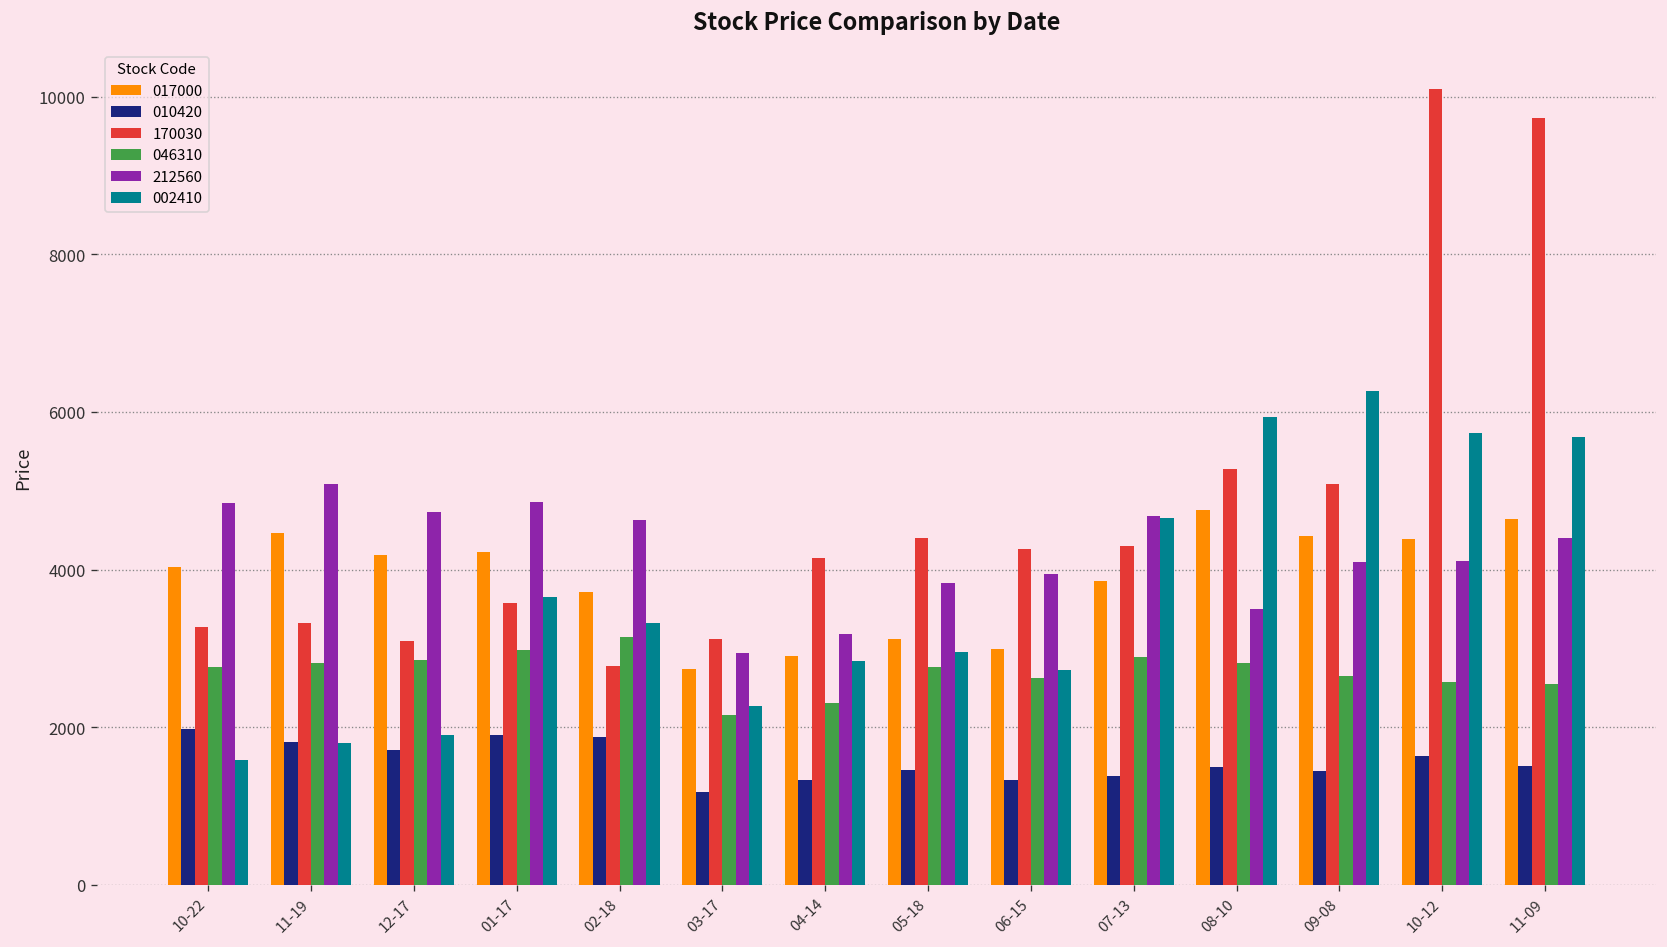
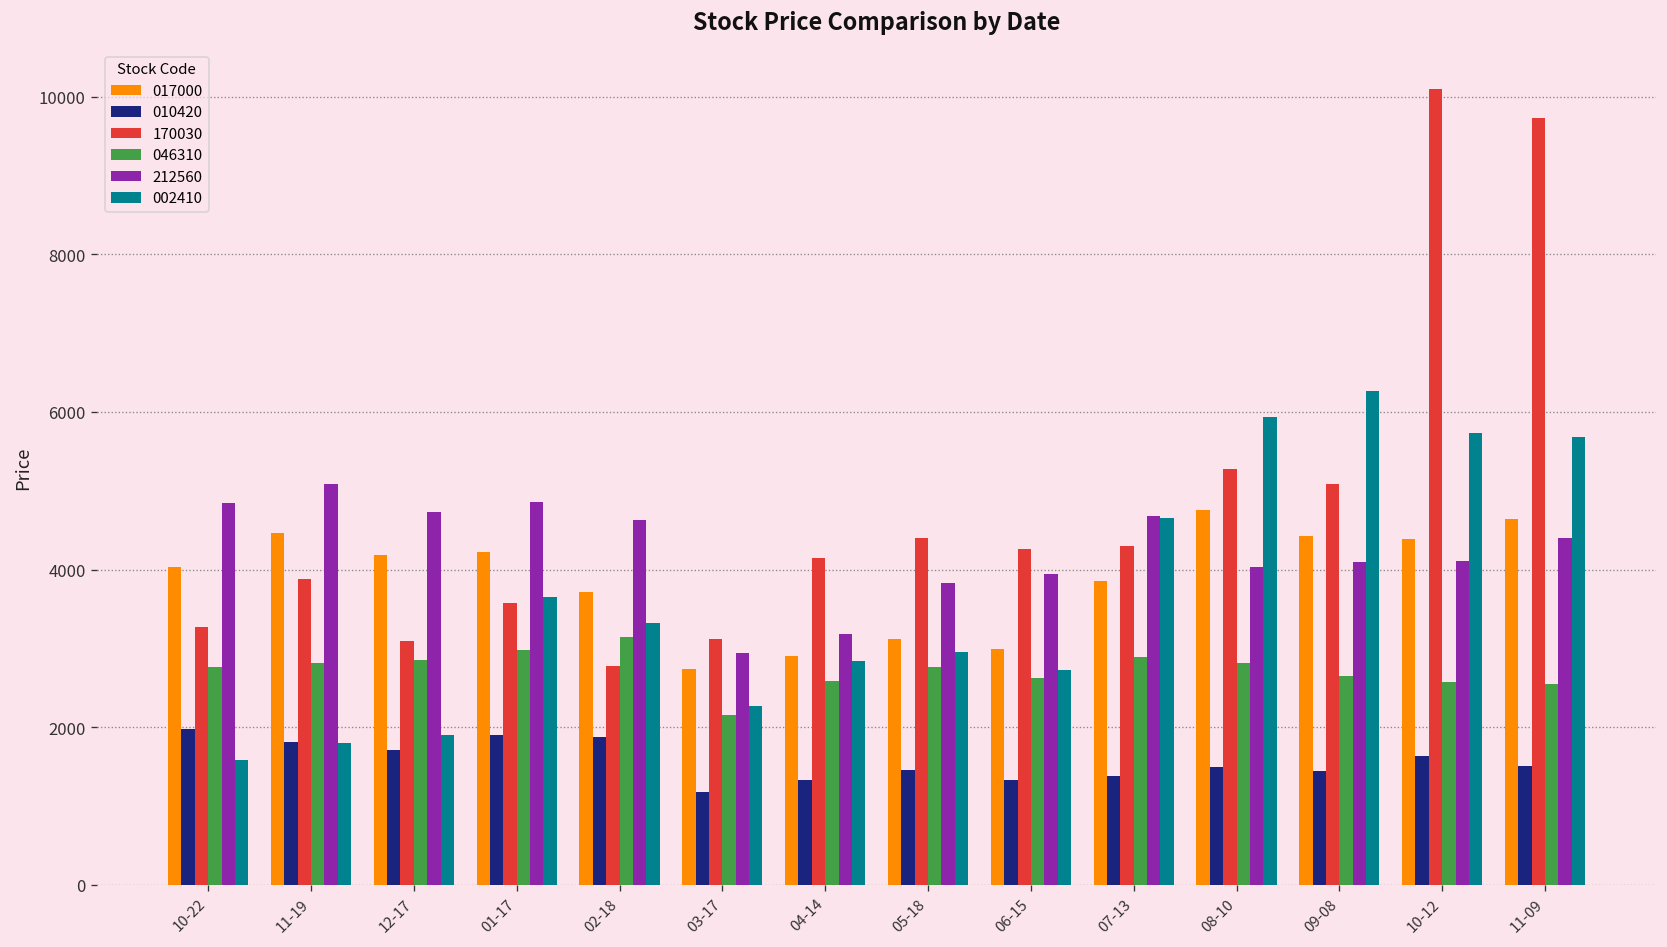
  {
    "017000": {
      "10-22": 4000,
      "11-19": 4500,
      "12-17": 4200,
      "01-17": 4200,
      "02-18": 3700,
      "03-17": 2700,
      "04-14": 2900,
      "05-18": 3100,
      "06-15": 3000,
      "07-13": 3900,
      "08-10": 4800,
      "09-08": 4400,
      "10-12": 4400,
      "11-09": 4600
    },
    "010420": {
      "10-22": 2000,
      "11-19": 1800,
      "12-17": 1700,
      "01-17": 1900,
      "02-18": 1900,
      "03-17": 1200,
      "04-14": 1300,
      "05-18": 1500,
      "06-15": 1300,
      "07-13": 1400,
      "08-10": 1500,
      "09-08": 1400,
      "10-12": 1600,
      "11-09": 1500
    },
    "170030": {
      "10-22": 3300,
-     "11-19": 3300,
+     "11-19": 3900,
      "12-17": 3100,
      "01-17": 3600,
      "02-18": 2800,
      "03-17": 3100,
      "04-14": 4200,
      "05-18": 4400,
      "06-15": 4300,
      "07-13": 4300,
      "08-10": 5300,
      "09-08": 5100,
      "10-12": 10100,
      "11-09": 9700
    },
    "046310": {
      "10-22": 2800,
      "11-19": 2800,
      "12-17": 2900,
      "01-17": 3000,
      "02-18": 3200,
      "03-17": 2200,
-     "04-14": 2300,
+     "04-14": 2600,
      "05-18": 2800,
      "06-15": 2600,
      "07-13": 2900,
      "08-10": 2800,
      "09-08": 2600,
      "10-12": 2600,
      "11-09": 2500
    },
    "212560": {
      "10-22": 4800,
      "11-19": 5100,
      "12-17": 4700,
      "01-17": 4900,
      "02-18": 4600,
      "03-17": 2900,
      "04-14": 3200,
      "05-18": 3800,
      "06-15": 4000,
      "07-13": 4700,
-     "08-10": 3500,
+     "08-10": 4000,
      "09-08": 4100,
      "10-12": 4100,
      "11-09": 4400
    },
    "002410": {
      "10-22": 1600,
      "11-19": 1800,
      "12-17": 1900,
      "01-17": 3700,
      "02-18": 3300,
      "03-17": 2300,
      "04-14": 2800,
      "05-18": 3000,
      "06-15": 2700,
      "07-13": 4700,
      "08-10": 5900,
      "09-08": 6300,
      "10-12": 5700,
      "11-09": 5700
    }
  }
